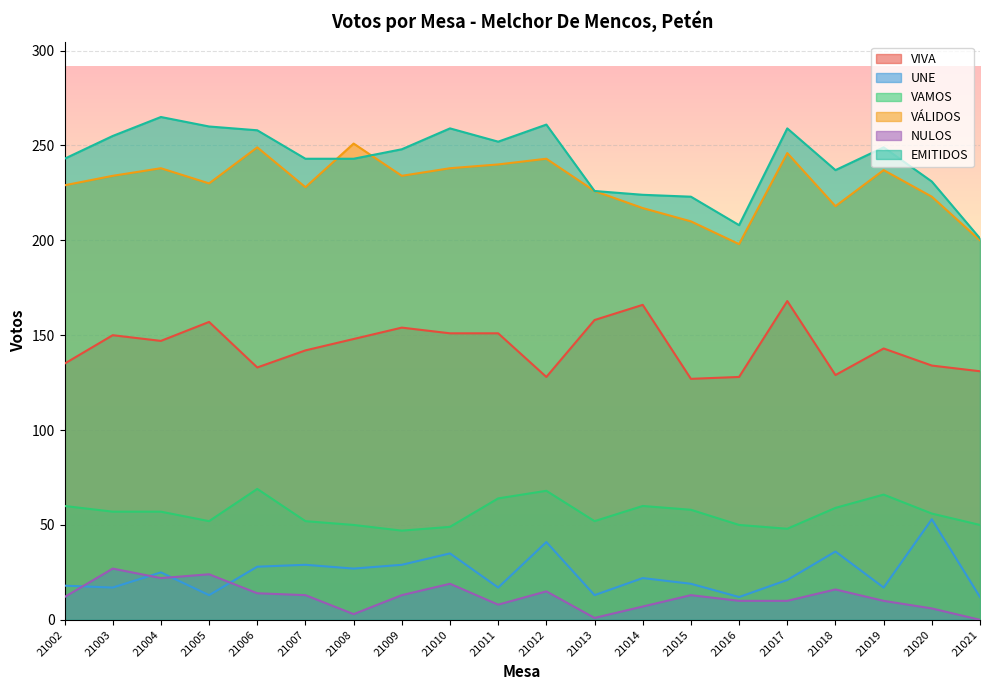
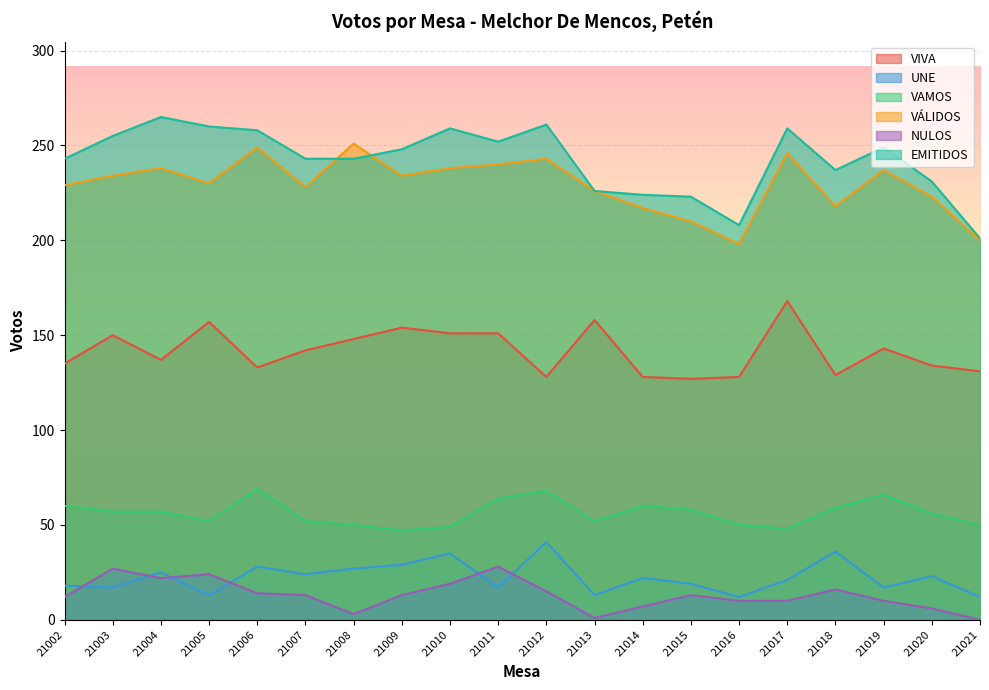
  {
    "VIVA": {
      "21002": 135,
      "21003": 150,
-     "21004": 147,
+     "21004": 137,
      "21005": 157,
      "21006": 133,
      "21007": 142,
      "21008": 148,
      "21009": 154,
      "21010": 151,
      "21011": 151,
      "21012": 128,
      "21013": 158,
-     "21014": 166,
+     "21014": 128,
      "21015": 127,
      "21016": 128,
      "21017": 168,
      "21018": 129,
      "21019": 143,
      "21020": 134,
      "21021": 131
    },
    "UNE": {
      "21002": 18,
      "21003": 17,
      "21004": 25,
      "21005": 13,
      "21006": 28,
-     "21007": 29,
+     "21007": 24,
      "21008": 27,
      "21009": 29,
      "21010": 35,
      "21011": 17,
      "21012": 41,
      "21013": 13,
      "21014": 22,
      "21015": 19,
      "21016": 12,
      "21017": 21,
      "21018": 36,
      "21019": 17,
-     "21020": 53,
+     "21020": 23,
      "21021": 12
    },
    "VÁLIDOS": {
      "21002": 229,
      "21003": 234,
      "21004": 238,
      "21005": 230,
      "21006": 249,
      "21007": 228,
      "21008": 251,
      "21009": 234,
      "21010": 238,
      "21011": 240,
      "21012": 243,
      "21014": 217,
      "21015": 210,
      "21016": 198,
      "21017": 246,
      "21018": 218,
      "21019": 237,
      "21020": 223
    },
    "NULOS": {
      "21002": 12,
      "21003": 27,
      "21004": 22,
      "21005": 24,
      "21006": 14,
      "21007": 13,
      "21008": 3,
      "21009": 13,
      "21010": 19,
-     "21011": 8,
+     "21011": 28,
      "21012": 15,
      "21013": 1,
      "21014": 7,
      "21015": 13,
      "21016": 10,
      "21017": 10,
      "21018": 16,
      "21019": 10,
      "21020": 6,
      "21021": 0
    }
  }
